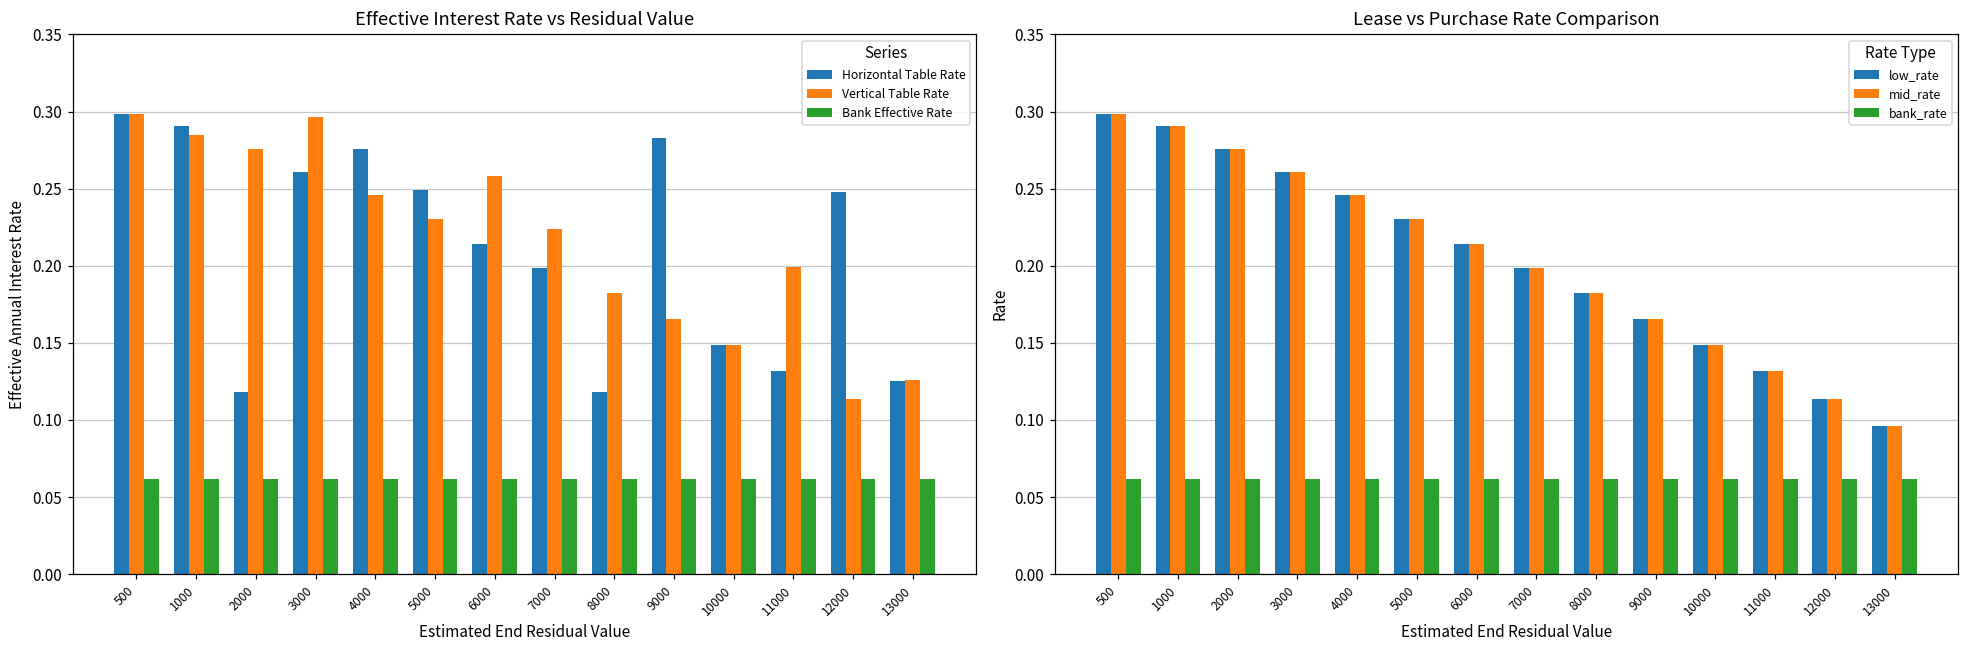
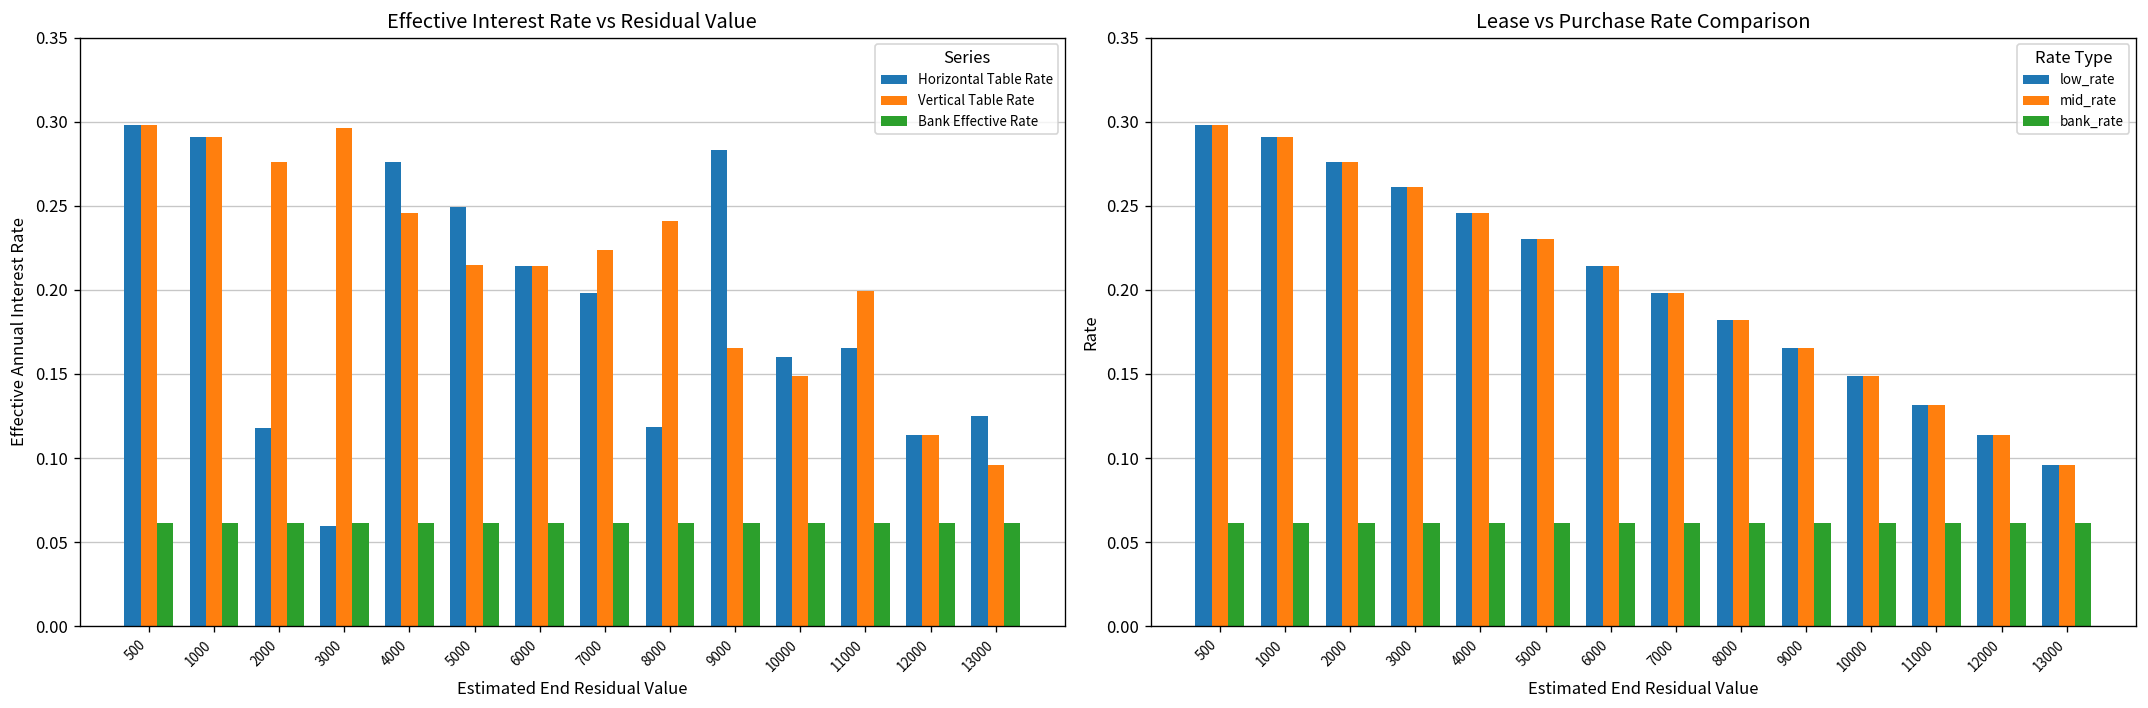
  {
    "Effective Interest Rate vs Residual Value": {
      "Horizontal Table Rate": {
        "500": 0.298,
        "1000": 0.291,
        "2000": 0.118,
-       "3000": 0.261,
+       "3000": 0.059,
        "4000": 0.276,
        "5000": 0.249,
        "6000": 0.214,
        "7000": 0.198,
        "8000": 0.118,
        "9000": 0.283,
-       "10000": 0.149,
-       "11000": 0.131,
-       "12000": 0.248,
+       "10000": 0.160,
+       "11000": 0.165,
+       "12000": 0.114,
        "13000": 0.125
      },
      "Vertical Table Rate": {
        "500": 0.298,
-       "1000": 0.285,
+       "1000": 0.291,
        "2000": 0.276,
        "3000": 0.296,
        "4000": 0.246,
-       "5000": 0.230,
-       "6000": 0.258,
+       "5000": 0.215,
+       "6000": 0.214,
        "7000": 0.224,
-       "8000": 0.182,
+       "8000": 0.241,
        "9000": 0.166,
        "10000": 0.149,
        "11000": 0.199,
        "12000": 0.114,
-       "13000": 0.126
+       "13000": 0.096
      },
      "Bank Effective Rate": {
        "500": 0.062,
        "1000": 0.062,
        "2000": 0.062,
        "3000": 0.062,
        "4000": 0.062,
        "5000": 0.062,
        "6000": 0.062,
        "7000": 0.062,
        "8000": 0.062,
        "9000": 0.062,
        "10000": 0.062,
        "11000": 0.062,
        "12000": 0.062,
        "13000": 0.062
      }
    },
    "Lease vs Purchase Rate Comparison": {
      "low_rate": {
        "500": 0.298,
        "1000": 0.291,
        "2000": 0.276,
        "3000": 0.261,
        "4000": 0.246,
        "5000": 0.230,
        "6000": 0.214,
        "7000": 0.198,
        "8000": 0.182,
        "9000": 0.166,
        "10000": 0.149,
        "11000": 0.131,
        "12000": 0.114,
        "13000": 0.096
      },
      "mid_rate": {
        "500": 0.298,
        "1000": 0.291,
        "2000": 0.276,
        "3000": 0.261,
        "4000": 0.246,
        "5000": 0.230,
        "6000": 0.214,
        "7000": 0.198,
        "8000": 0.182,
        "9000": 0.166,
        "10000": 0.149,
        "11000": 0.131,
        "12000": 0.114,
        "13000": 0.096
      },
      "bank_rate": {
        "500": 0.062,
        "1000": 0.062,
        "2000": 0.062,
        "3000": 0.062,
        "4000": 0.062,
        "5000": 0.062,
        "6000": 0.062,
        "7000": 0.062,
        "8000": 0.062,
        "9000": 0.062,
        "10000": 0.062,
        "11000": 0.062,
        "12000": 0.062,
        "13000": 0.062
      }
    }
  }
